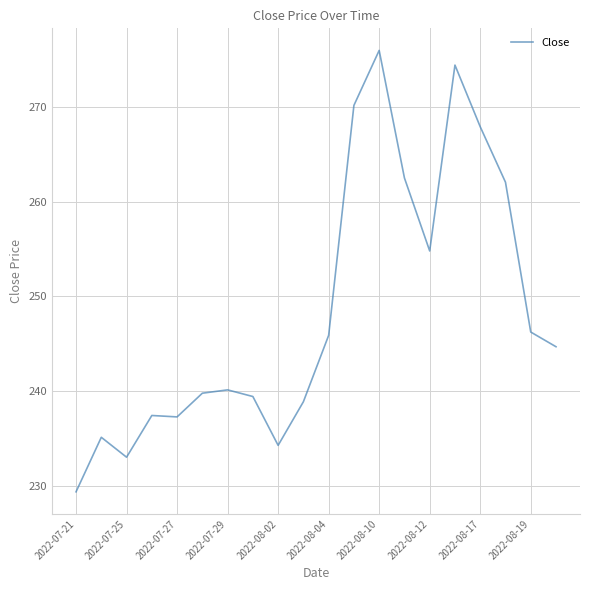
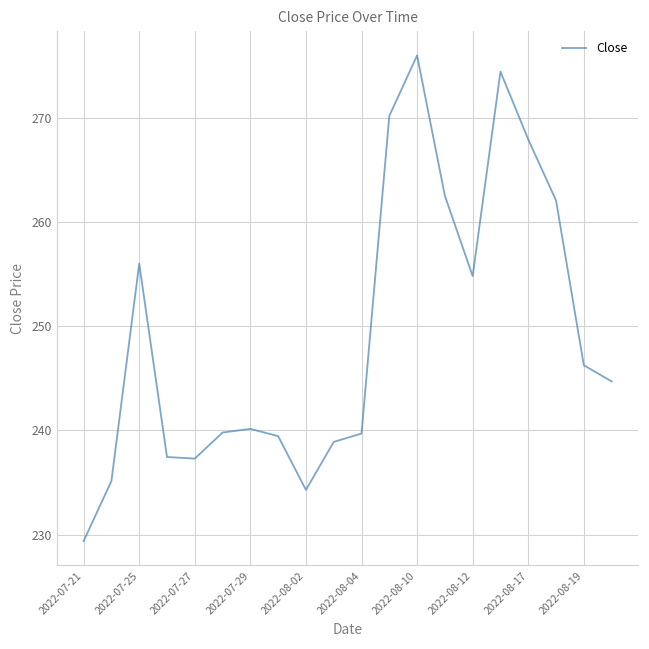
  {
    "2022-07-21": 229,
-   "2022-07-25": 233,
+   "2022-07-25": 256,
    "2022-07-27": 237,
    "2022-07-29": 240,
    "2022-08-02": 234,
-   "2022-08-04": 246,
+   "2022-08-04": 240,
    "2022-08-10": 276,
    "2022-08-12": 255,
    "2022-08-17": 268,
    "2022-08-19": 246
  }
